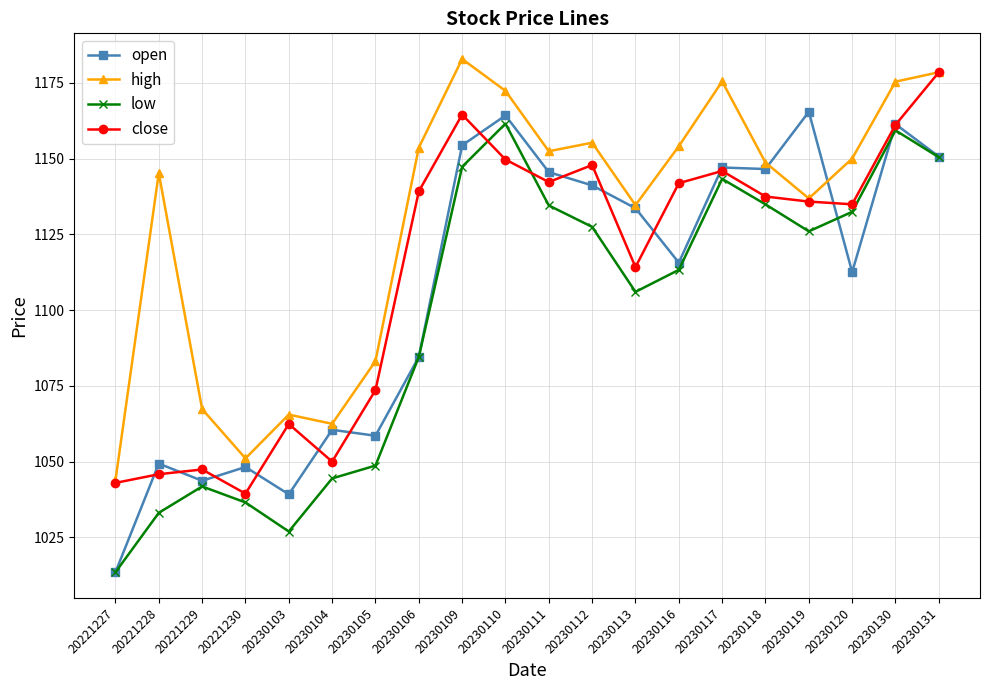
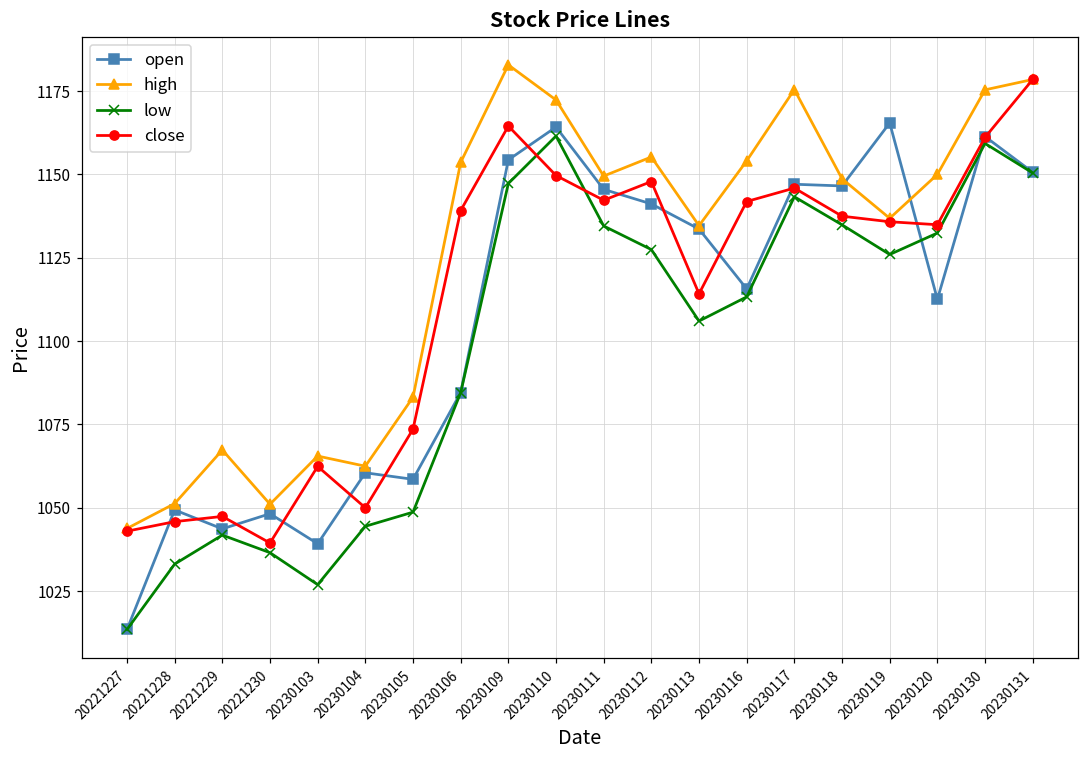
  {
    "open": {
      "20221228": 1049,
      "20221229": 1044,
      "20221230": 1048,
      "20230103": 1039,
      "20230104": 1060,
      "20230105": 1059,
      "20230109": 1154,
      "20230110": 1164,
      "20230111": 1146,
      "20230112": 1141,
      "20230113": 1134,
      "20230116": 1116,
      "20230117": 1147,
      "20230118": 1147,
      "20230119": 1165,
      "20230120": 1113
    },
    "high": {
-     "20221228": 1145,
+     "20221228": 1051,
      "20221229": 1067,
      "20221230": 1051,
      "20230103": 1066,
      "20230104": 1062,
      "20230105": 1083,
      "20230106": 1154,
      "20230109": 1183,
      "20230110": 1172,
-     "20230111": 1152,
+     "20230111": 1150,
      "20230112": 1155,
      "20230113": 1135,
      "20230116": 1154,
      "20230117": 1175,
      "20230118": 1149,
      "20230119": 1137,
      "20230120": 1150,
      "20230130": 1175
    },
    "low": {
      "20221228": 1033,
      "20221229": 1042,
      "20221230": 1037,
      "20230103": 1027,
      "20230104": 1044,
      "20230105": 1049,
      "20230109": 1147,
      "20230110": 1162,
      "20230111": 1135,
      "20230112": 1127,
      "20230113": 1106,
      "20230116": 1113,
      "20230117": 1143,
      "20230118": 1135,
      "20230119": 1126,
      "20230120": 1132,
      "20230130": 1159
    },
    "close": {
      "20221228": 1046,
      "20221229": 1047,
      "20221230": 1039,
      "20230103": 1062,
      "20230104": 1050,
      "20230105": 1074,
      "20230106": 1139,
      "20230109": 1165,
      "20230110": 1150,
      "20230111": 1142,
      "20230112": 1148,
      "20230113": 1114,
      "20230116": 1142,
      "20230117": 1146,
      "20230118": 1137,
      "20230119": 1136,
      "20230120": 1135
    }
  }
